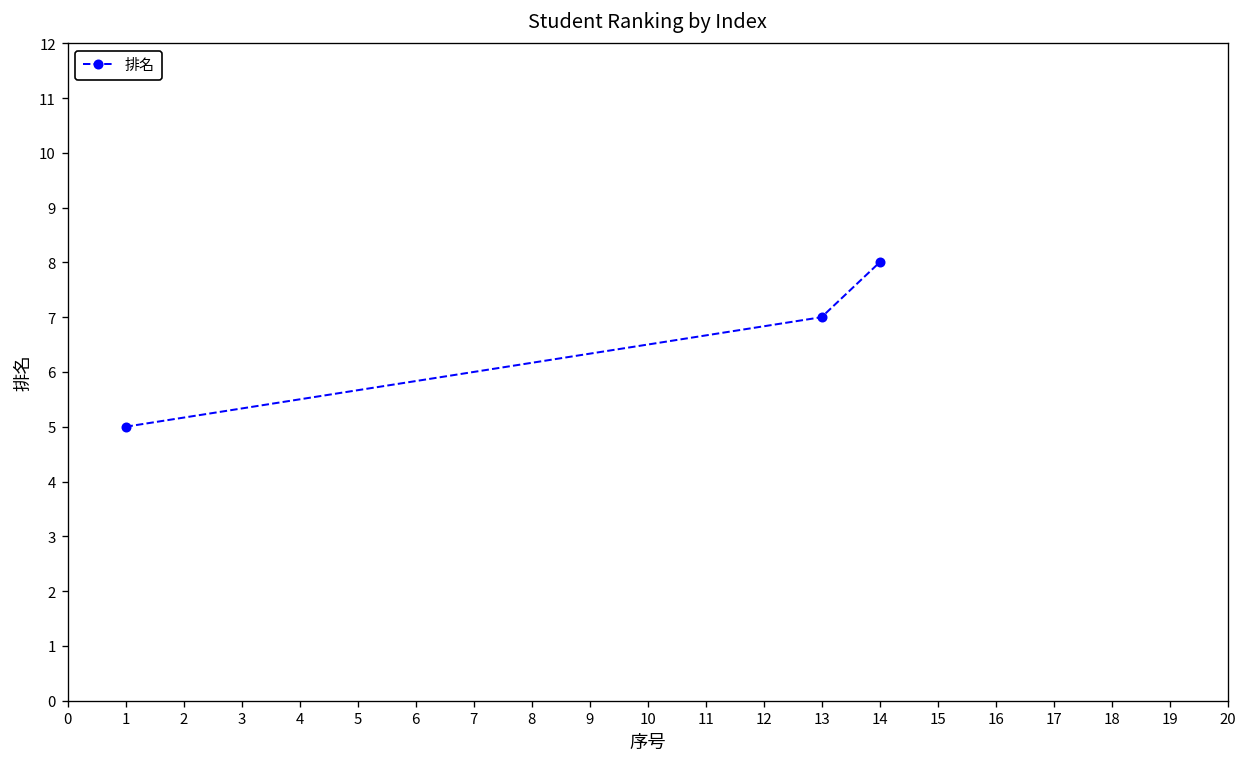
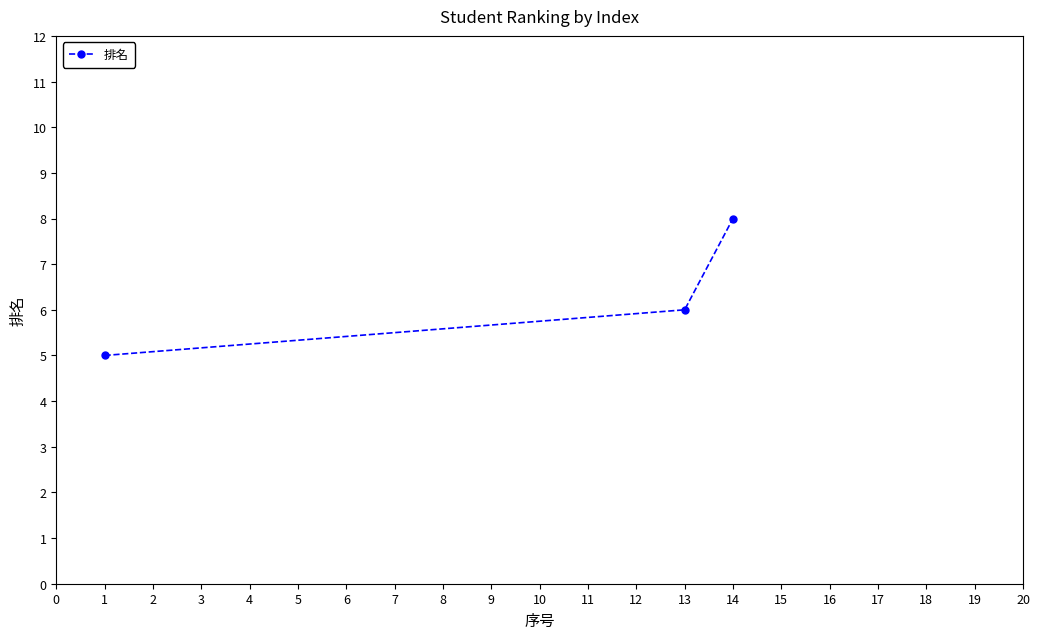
  {
    "1": 5,
-   "13": 7,
+   "13": 6,
    "14": 8
  }
